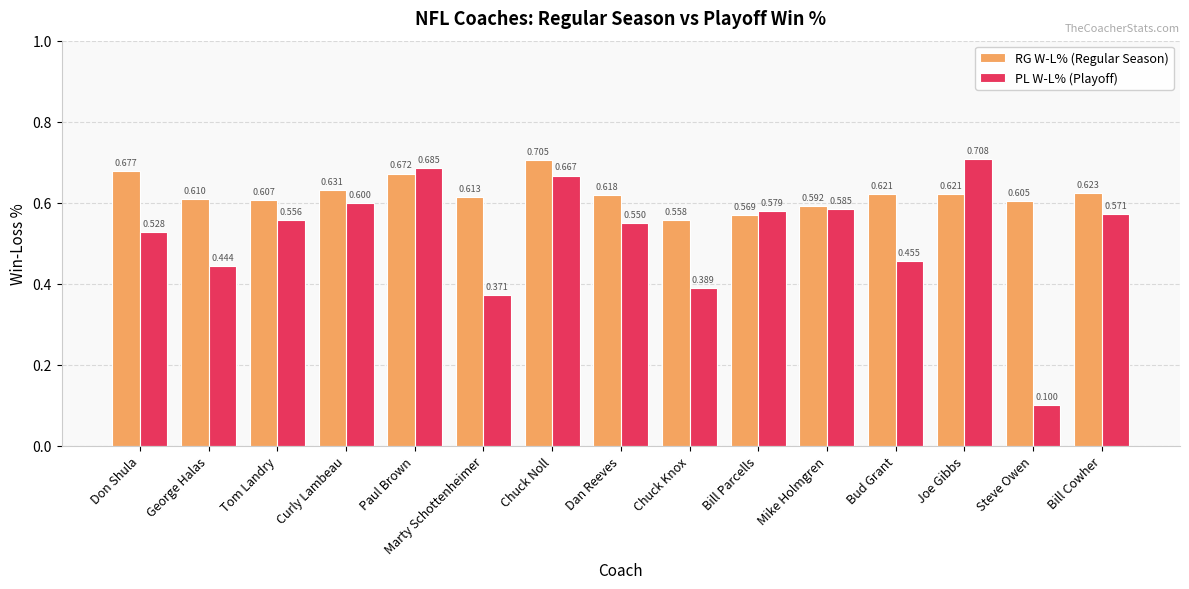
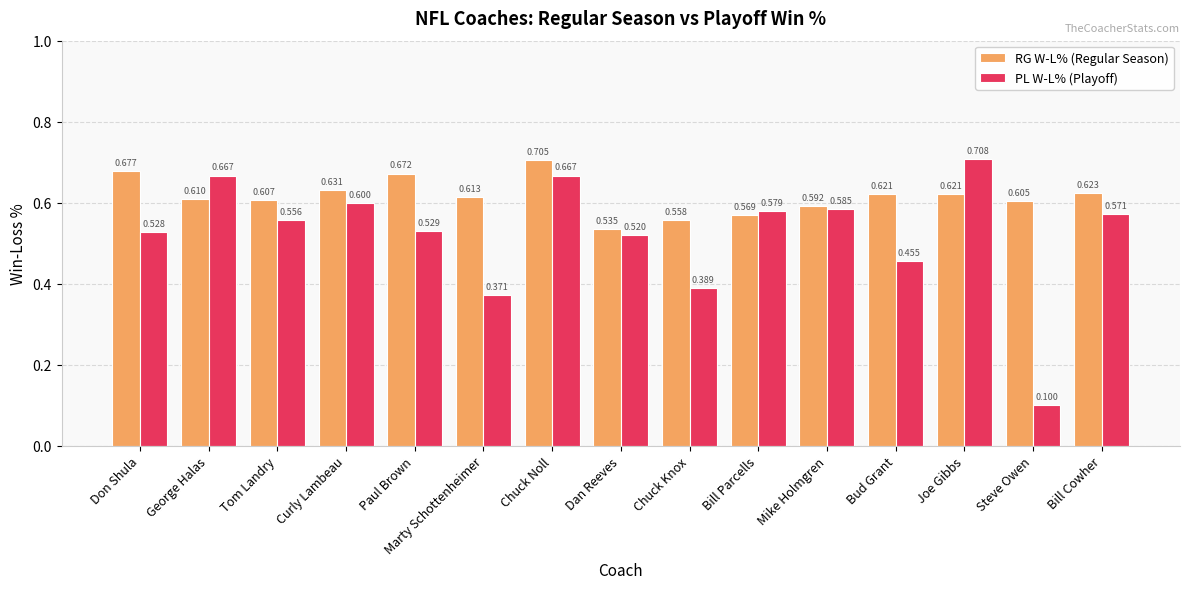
  {
    "RG W-L% (Regular Season)": {
      "Don Shula": 0.677,
      "George Halas": 0.610,
      "Tom Landry": 0.607,
      "Curly Lambeau": 0.631,
      "Paul Brown": 0.672,
      "Marty Schottenheimer": 0.613,
      "Chuck Noll": 0.705,
-     "Dan Reeves": 0.618,
+     "Dan Reeves": 0.535,
      "Chuck Knox": 0.558,
      "Bill Parcells": 0.569,
      "Mike Holmgren": 0.592,
      "Bud Grant": 0.621,
      "Joe Gibbs": 0.621,
      "Steve Owen": 0.605,
      "Bill Cowher": 0.623
    },
    "PL W-L% (Playoff)": {
      "Don Shula": 0.528,
-     "George Halas": 0.444,
+     "George Halas": 0.667,
      "Tom Landry": 0.556,
      "Curly Lambeau": 0.600,
-     "Paul Brown": 0.685,
+     "Paul Brown": 0.529,
      "Marty Schottenheimer": 0.371,
      "Chuck Noll": 0.667,
-     "Dan Reeves": 0.550,
+     "Dan Reeves": 0.520,
      "Chuck Knox": 0.389,
      "Bill Parcells": 0.579,
      "Mike Holmgren": 0.585,
      "Bud Grant": 0.455,
      "Joe Gibbs": 0.708,
      "Steve Owen": 0.100,
      "Bill Cowher": 0.571
    }
  }
